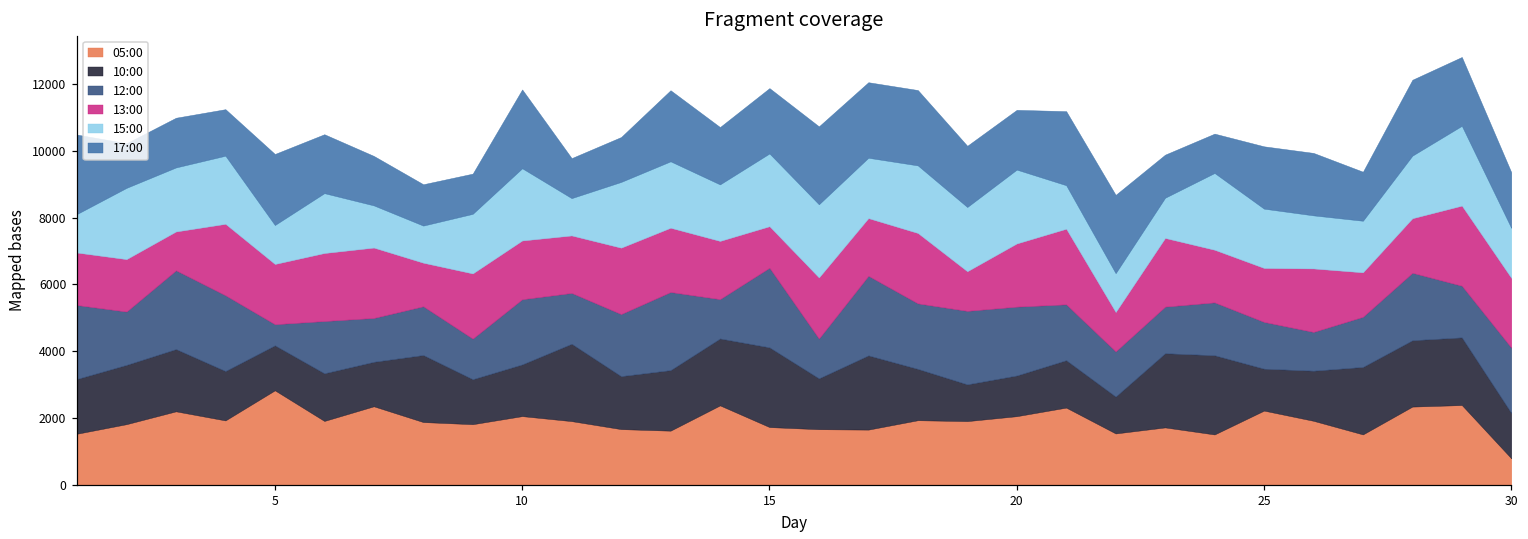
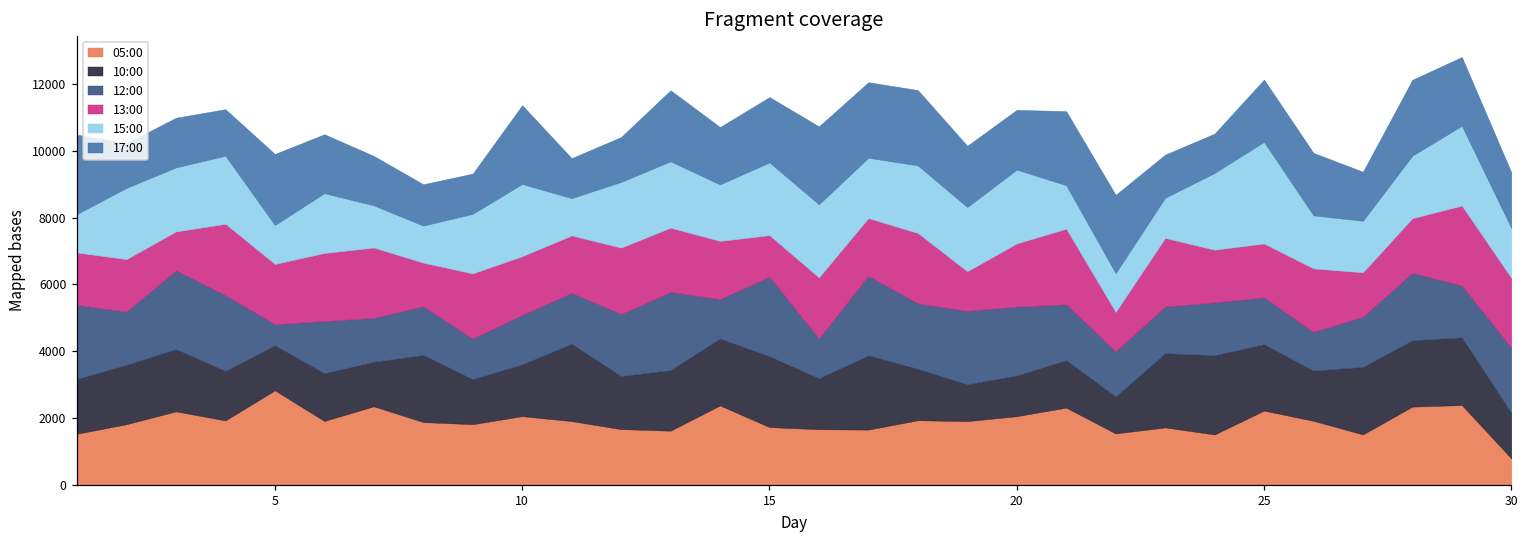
  {
    "05:00": {
      "5": 2800,
      "10": 2100,
      "15": 1700,
      "20": 2100,
      "25": 2200,
      "30": 800
    },
    "10:00": {
      "5": 1300,
      "10": 1500,
-     "15": 2400,
+     "15": 2100,
      "20": 1200,
-     "25": 1300,
+     "25": 2000,
      "30": 1400
    },
    "12:00": {
      "5": 600,
-     "10": 2000,
+     "10": 1500,
      "15": 2400,
      "20": 2100,
      "25": 1400,
      "30": 2000
    },
    "13:00": {
      "5": 1800,
      "10": 1800,
      "15": 1200,
      "20": 1900,
      "25": 1600,
      "30": 2100
    },
    "15:00": {
      "5": 1200,
      "10": 2200,
      "15": 2200,
      "20": 2200,
-     "25": 1800,
+     "25": 3000,
      "30": 1500
    },
    "17:00": {
      "5": 2100,
      "10": 2400,
      "15": 2000,
      "20": 1800,
      "25": 1900,
      "30": 1700
    }
  }
